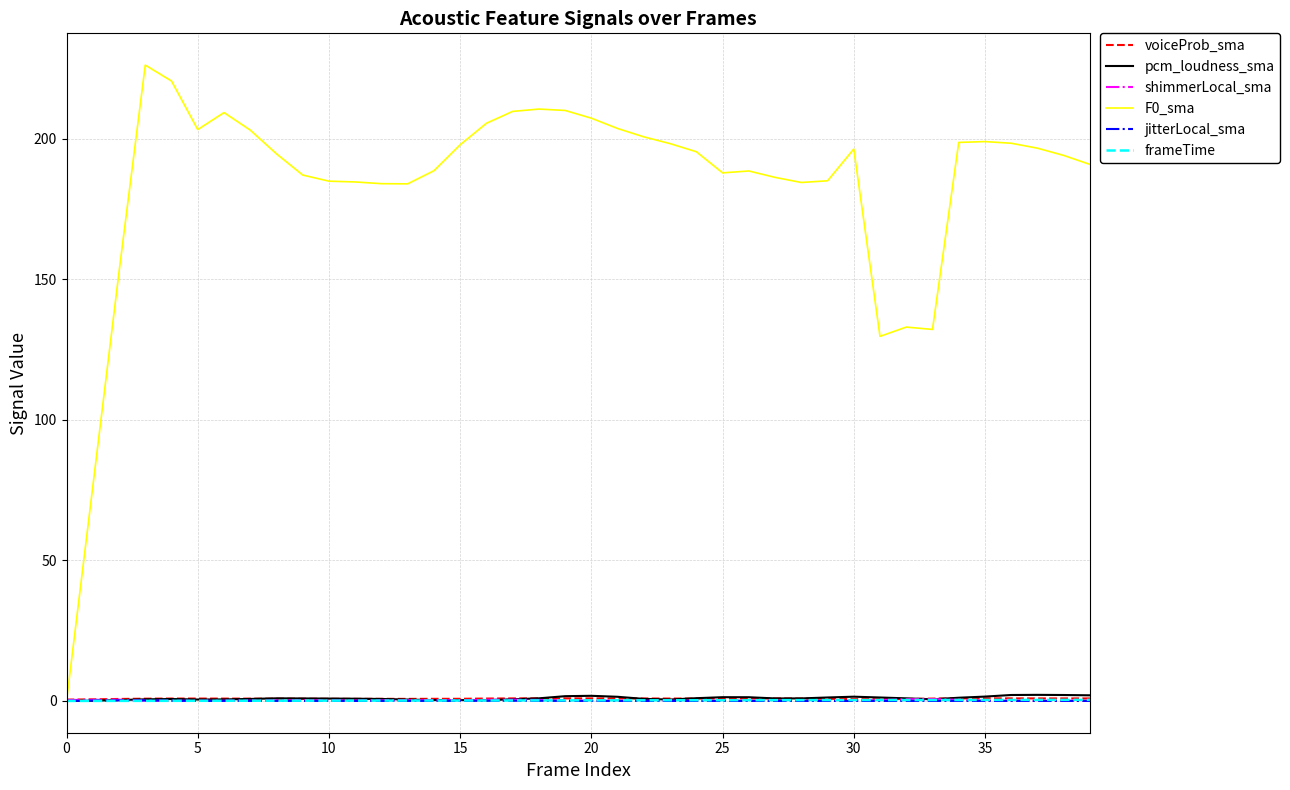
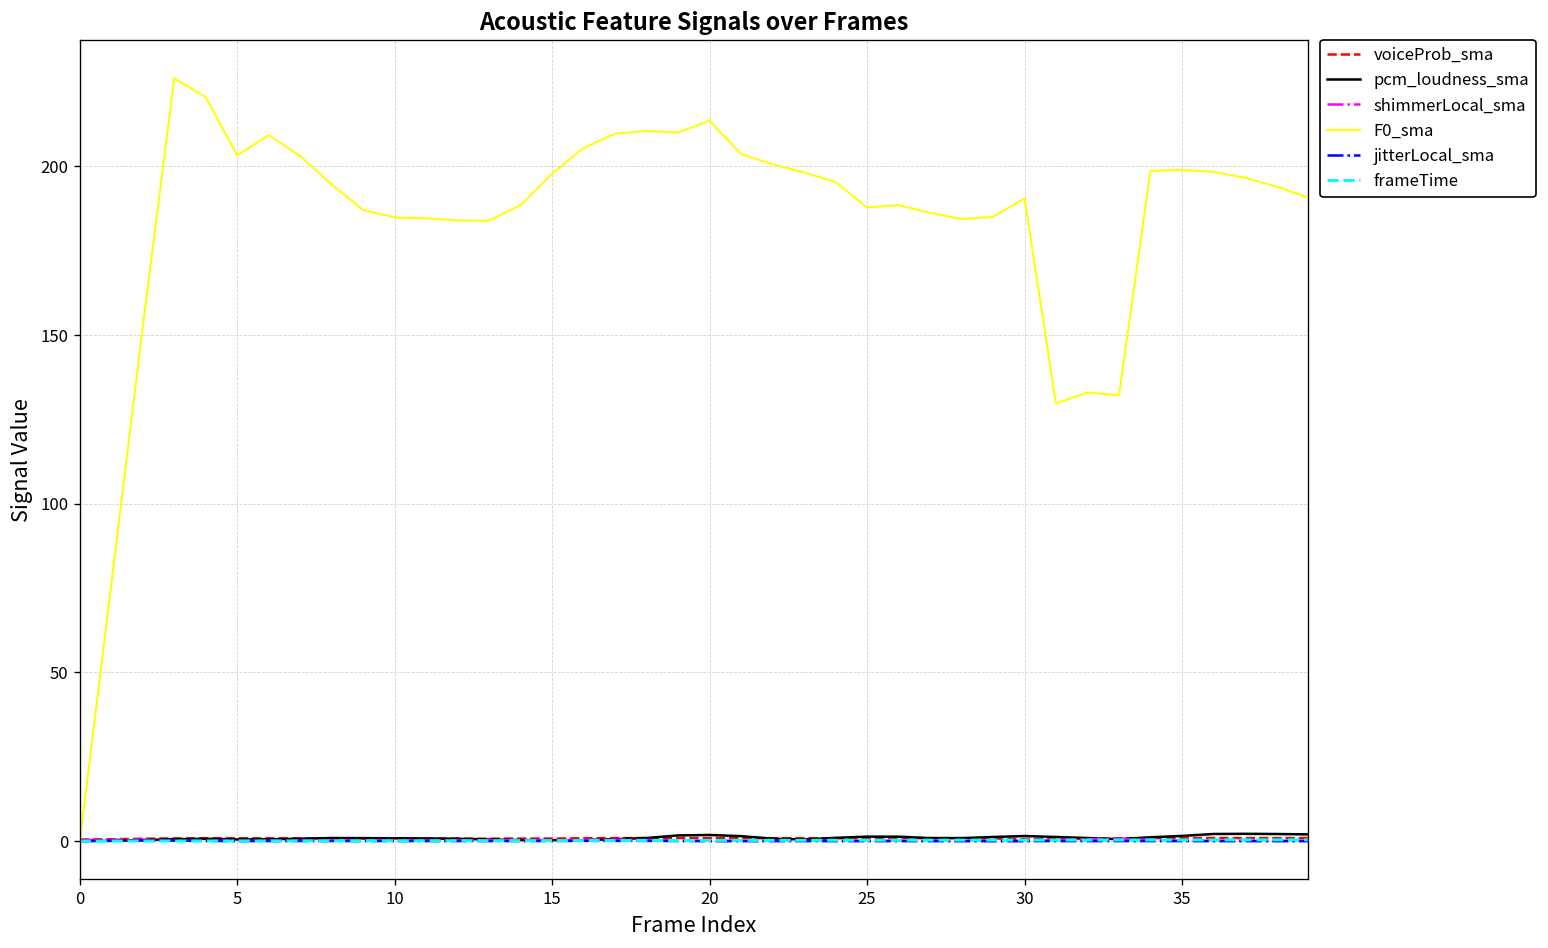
  {
    "pcm_loudness_sma": {
      "20": 2
    },
    "F0_sma": {
      "5": 203,
      "10": 185,
      "15": 198,
-     "20": 207,
+     "20": 214,
      "25": 188,
-     "30": 196,
+     "30": 191,
      "35": 199
    }
  }
